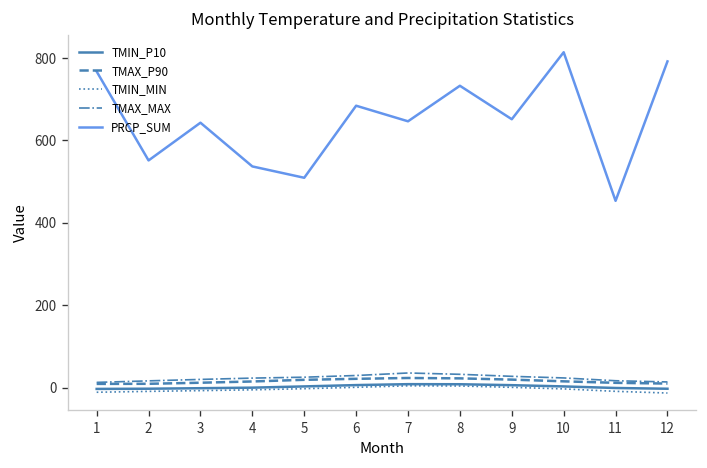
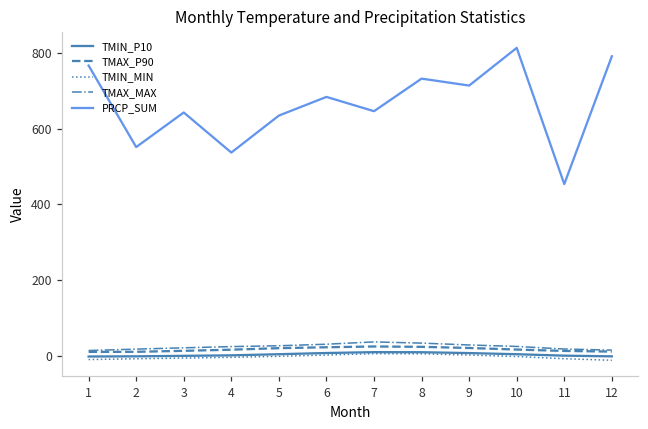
  {
    "PRCP_SUM": {
      "1": 770,
      "2": 550,
      "3": 640,
      "4": 540,
-     "5": 510,
+     "5": 630,
      "6": 680,
      "7": 650,
      "8": 730,
-     "9": 650,
+     "9": 710,
      "10": 810,
      "11": 450,
      "12": 790
    }
  }
